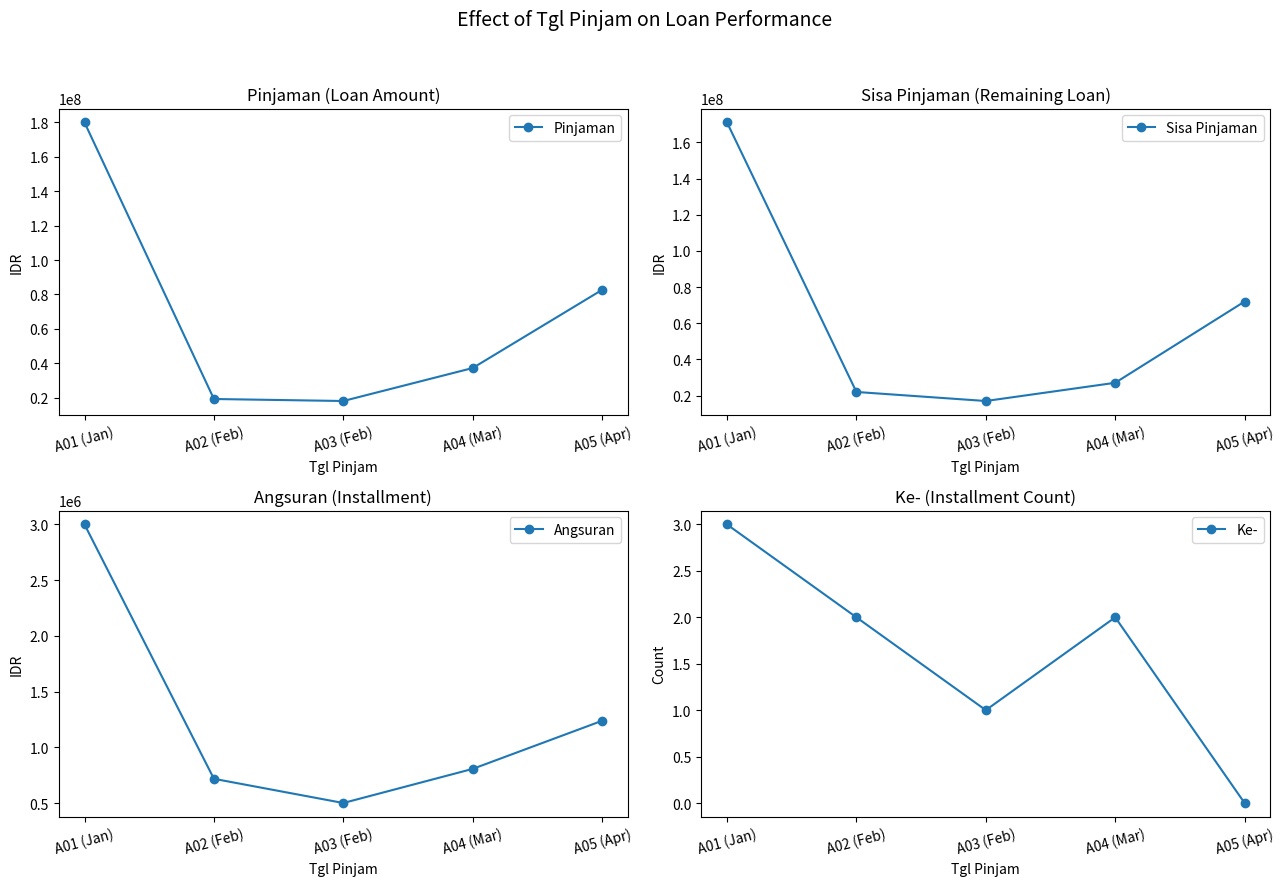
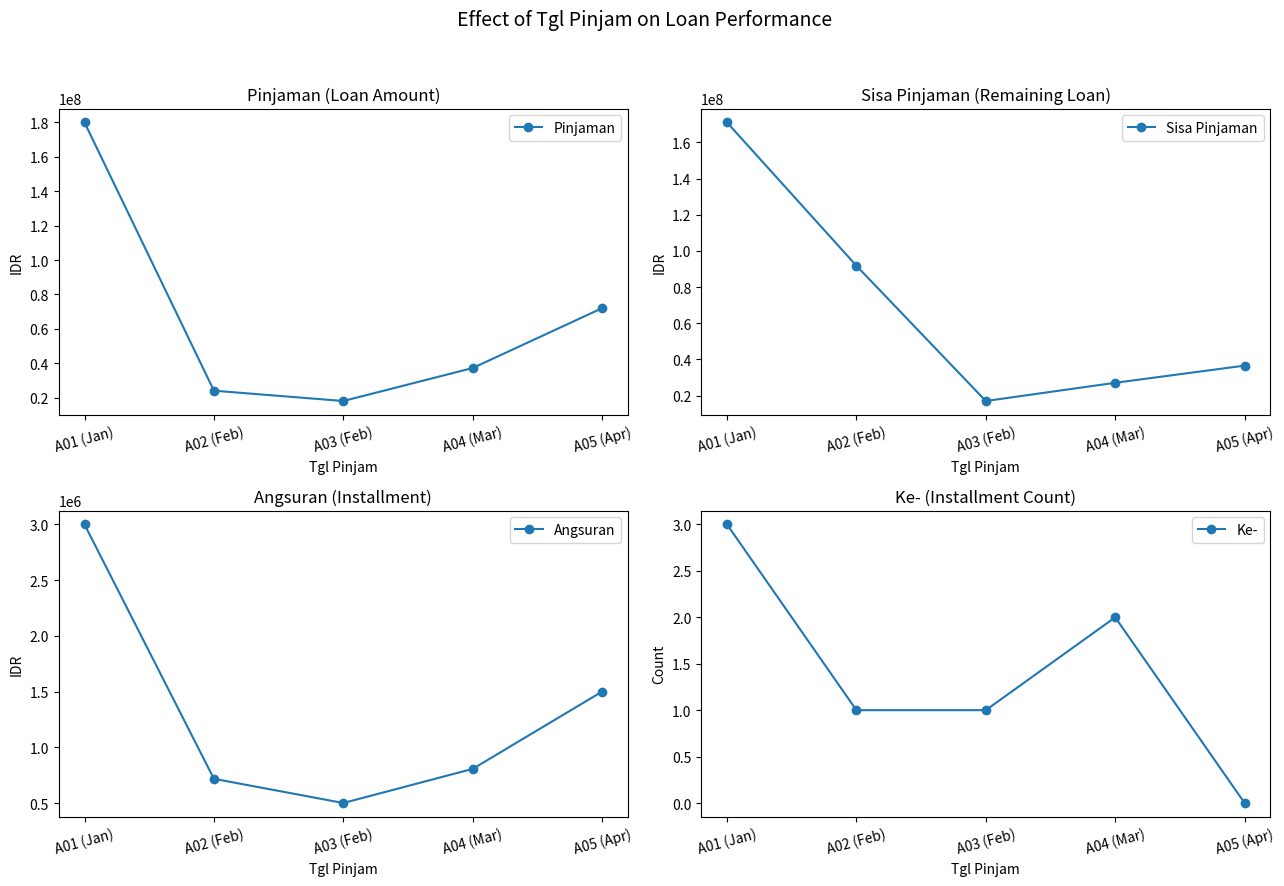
  {
    "Pinjaman (Loan Amount)": {
      "A01 (Jan)": 180000000,
-     "A02 (Feb)": 19000000,
+     "A02 (Feb)": 24000000,
      "A03 (Feb)": 18000000,
      "A04 (Mar)": 37000000,
-     "A05 (Apr)": 83000000
+     "A05 (Apr)": 72000000
    },
    "Sisa Pinjaman (Remaining Loan)": {
      "A01 (Jan)": 171000000,
-     "A02 (Feb)": 22000000,
+     "A02 (Feb)": 92000000,
      "A03 (Feb)": 17000000,
      "A04 (Mar)": 27000000,
-     "A05 (Apr)": 72000000
+     "A05 (Apr)": 37000000
    },
    "Angsuran (Installment)": {
      "A01 (Jan)": 3000000,
      "A02 (Feb)": 720000,
      "A03 (Feb)": 500000,
      "A04 (Mar)": 810000,
-     "A05 (Apr)": 1240000
+     "A05 (Apr)": 1500000
    },
    "Ke- (Installment Count)": {
      "A01 (Jan)": 3,
-     "A02 (Feb)": 2,
+     "A02 (Feb)": 1,
      "A03 (Feb)": 1,
      "A04 (Mar)": 2,
      "A05 (Apr)": 0
    }
  }
